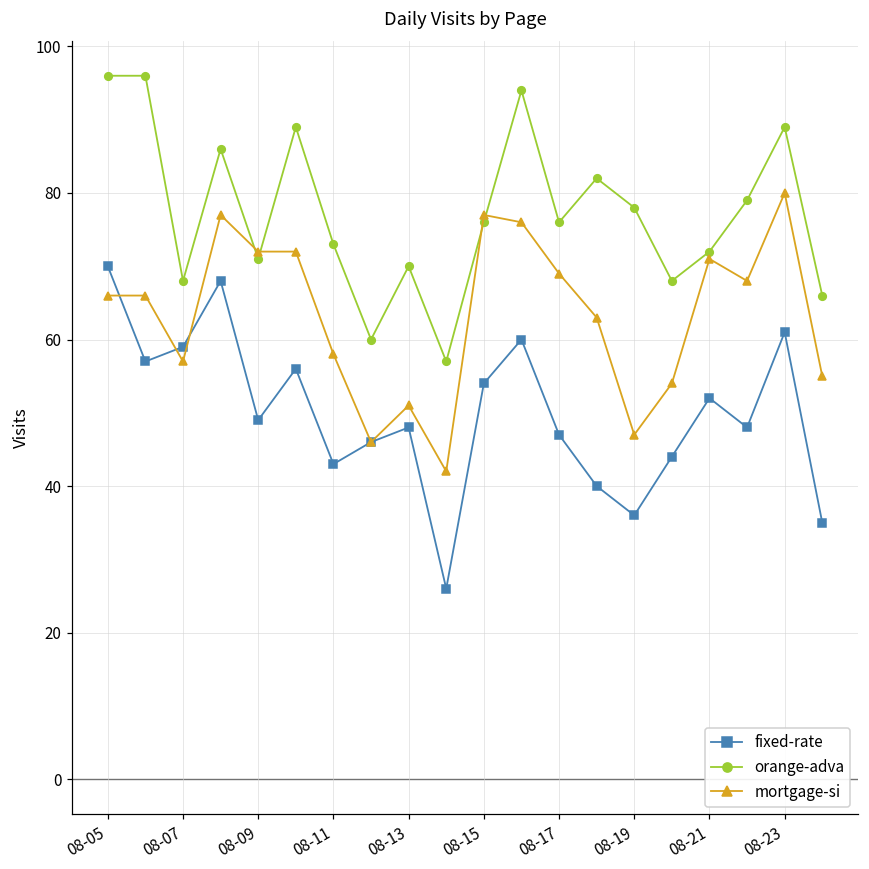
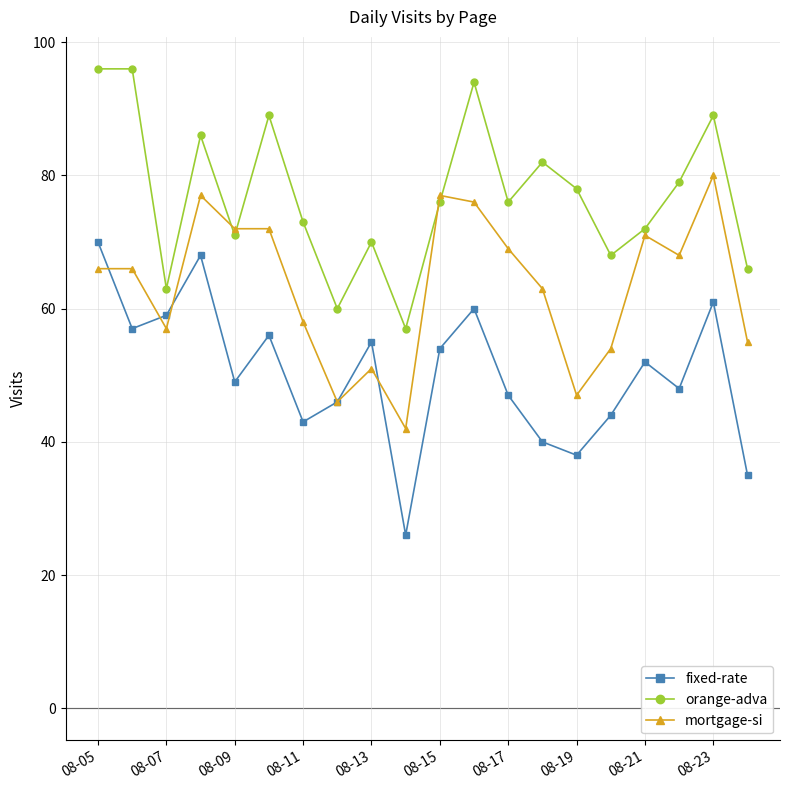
  {
    "fixed-rate": {
      "08-05": 70,
      "08-07": 59,
      "08-09": 49,
      "08-11": 43,
-     "08-13": 48,
+     "08-13": 55,
      "08-15": 54,
      "08-17": 47,
-     "08-19": 36,
+     "08-19": 38,
      "08-21": 52,
      "08-23": 61
    },
    "orange-adva": {
      "08-05": 96,
-     "08-07": 68,
+     "08-07": 63,
      "08-09": 71,
      "08-11": 73,
      "08-13": 70,
      "08-15": 76,
      "08-17": 76,
      "08-19": 78,
      "08-21": 72,
      "08-23": 89
    },
    "mortgage-si": {
      "08-05": 66,
      "08-07": 57,
      "08-09": 72,
      "08-11": 58,
      "08-13": 51,
      "08-15": 77,
      "08-17": 69,
      "08-19": 47,
      "08-21": 71,
      "08-23": 80
    }
  }
